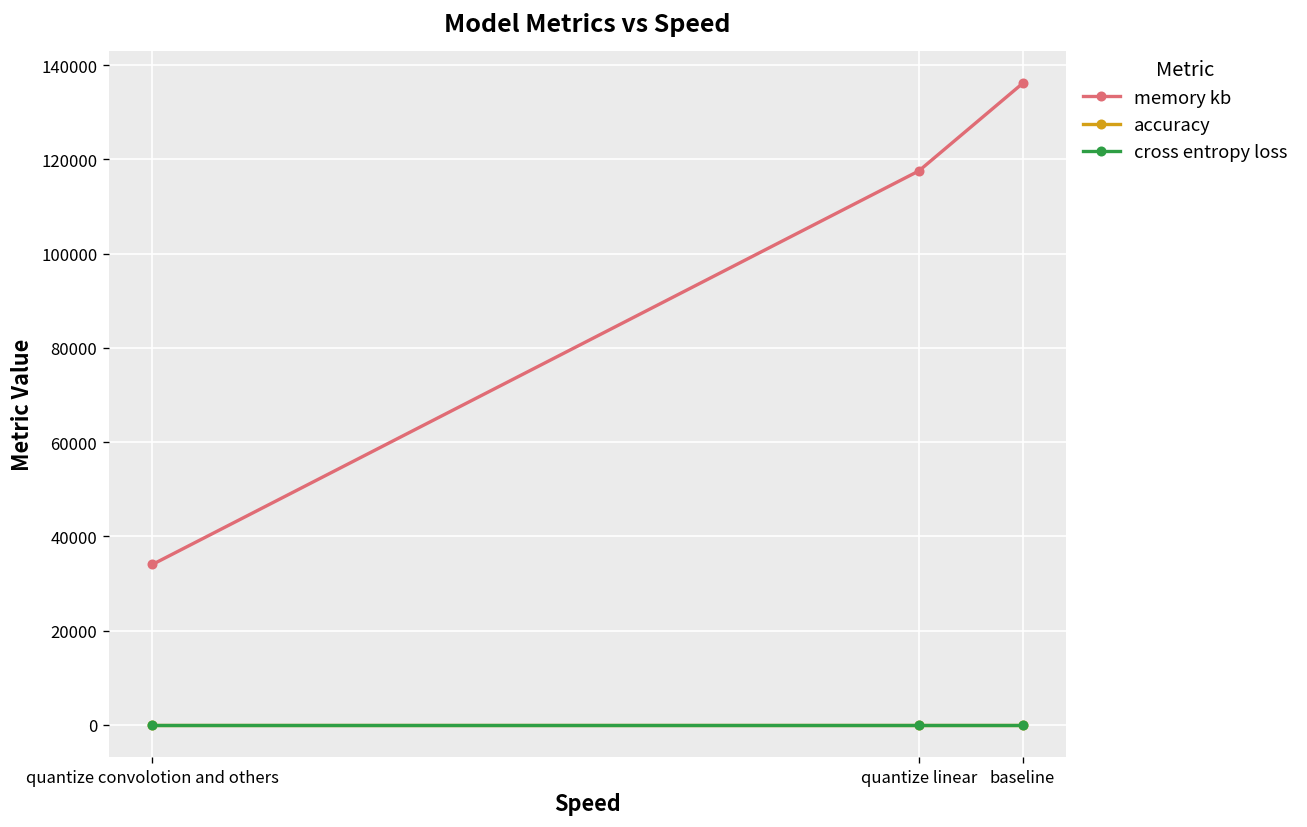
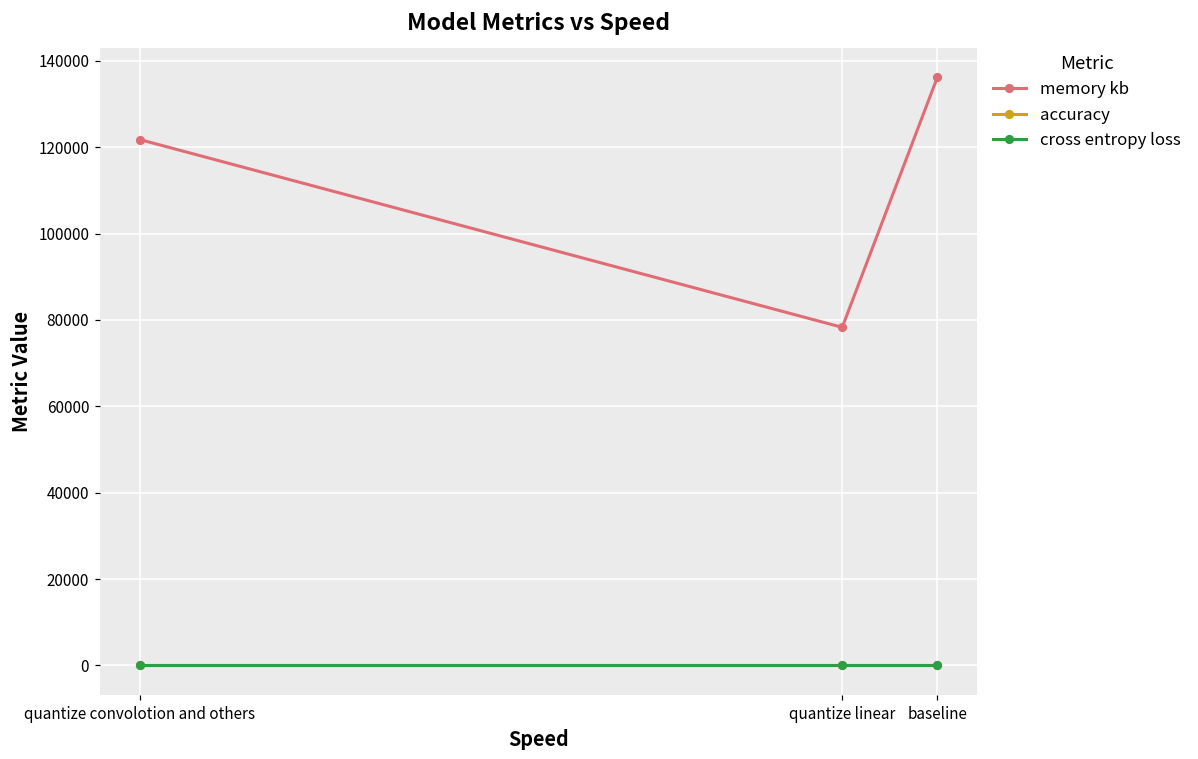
  {
    "memory kb": {
-     "quantize convolotion and others": 34000,
-     "quantize linear": 118000,
+     "quantize convolotion and others": 122000,
+     "quantize linear": 78000,
      "baseline": 136000
    },
    "cross entropy loss": {
      "quantize convolotion and others": 0,
      "quantize linear": 0,
      "baseline": 0
    }
  }
